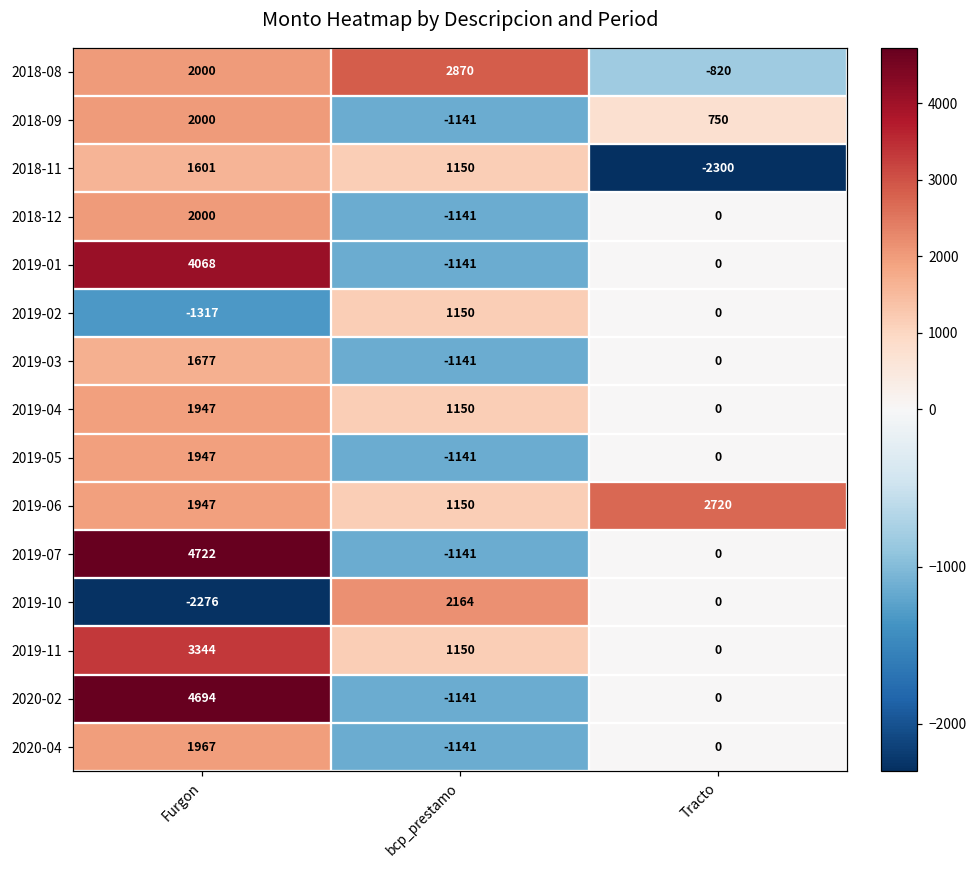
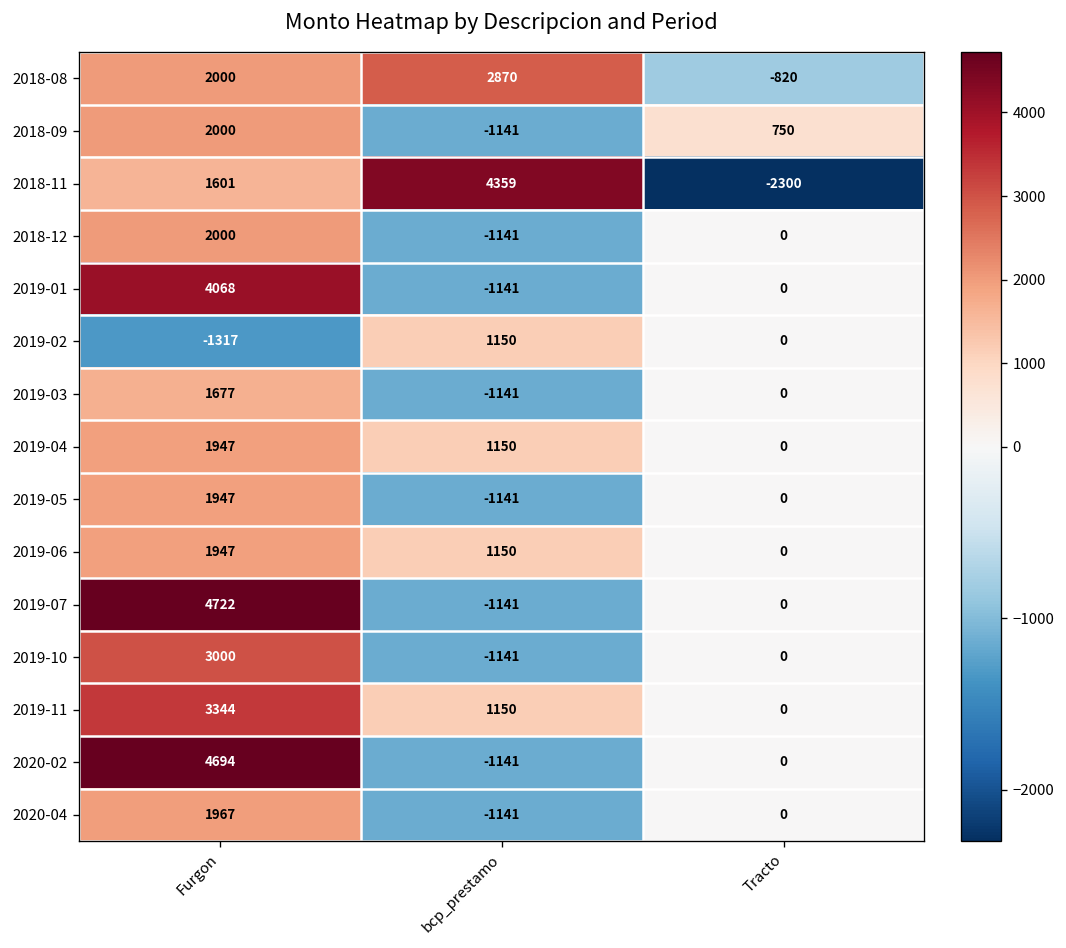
  {
    "2018-08": {
      "Furgon": 2000,
      "bcp_prestamo": 2870,
      "Tracto": -820
    },
    "2018-09": {
      "Furgon": 2000,
      "bcp_prestamo": -1141,
      "Tracto": 750
    },
    "2018-11": {
      "Furgon": 1601,
-     "bcp_prestamo": 1150,
+     "bcp_prestamo": 4359,
      "Tracto": -2300
    },
    "2018-12": {
      "Furgon": 2000,
      "bcp_prestamo": -1141,
      "Tracto": 0
    },
    "2019-01": {
      "Furgon": 4068,
      "bcp_prestamo": -1141,
      "Tracto": 0
    },
    "2019-02": {
      "Furgon": -1317,
      "bcp_prestamo": 1150,
      "Tracto": 0
    },
    "2019-03": {
      "Furgon": 1677,
      "bcp_prestamo": -1141,
      "Tracto": 0
    },
    "2019-04": {
      "Furgon": 1947,
      "bcp_prestamo": 1150,
      "Tracto": 0
    },
    "2019-05": {
      "Furgon": 1947,
      "bcp_prestamo": -1141,
      "Tracto": 0
    },
    "2019-06": {
      "Furgon": 1947,
      "bcp_prestamo": 1150,
-     "Tracto": 2720
+     "Tracto": 0
    },
    "2019-07": {
      "Furgon": 4722,
      "bcp_prestamo": -1141,
      "Tracto": 0
    },
    "2019-10": {
-     "Furgon": -2276,
-     "bcp_prestamo": 2164,
+     "Furgon": 3000,
+     "bcp_prestamo": -1141,
      "Tracto": 0
    },
    "2019-11": {
      "Furgon": 3344,
      "bcp_prestamo": 1150,
      "Tracto": 0
    },
    "2020-02": {
      "Furgon": 4694,
      "bcp_prestamo": -1141,
      "Tracto": 0
    },
    "2020-04": {
      "Furgon": 1967,
      "bcp_prestamo": -1141,
      "Tracto": 0
    }
  }
